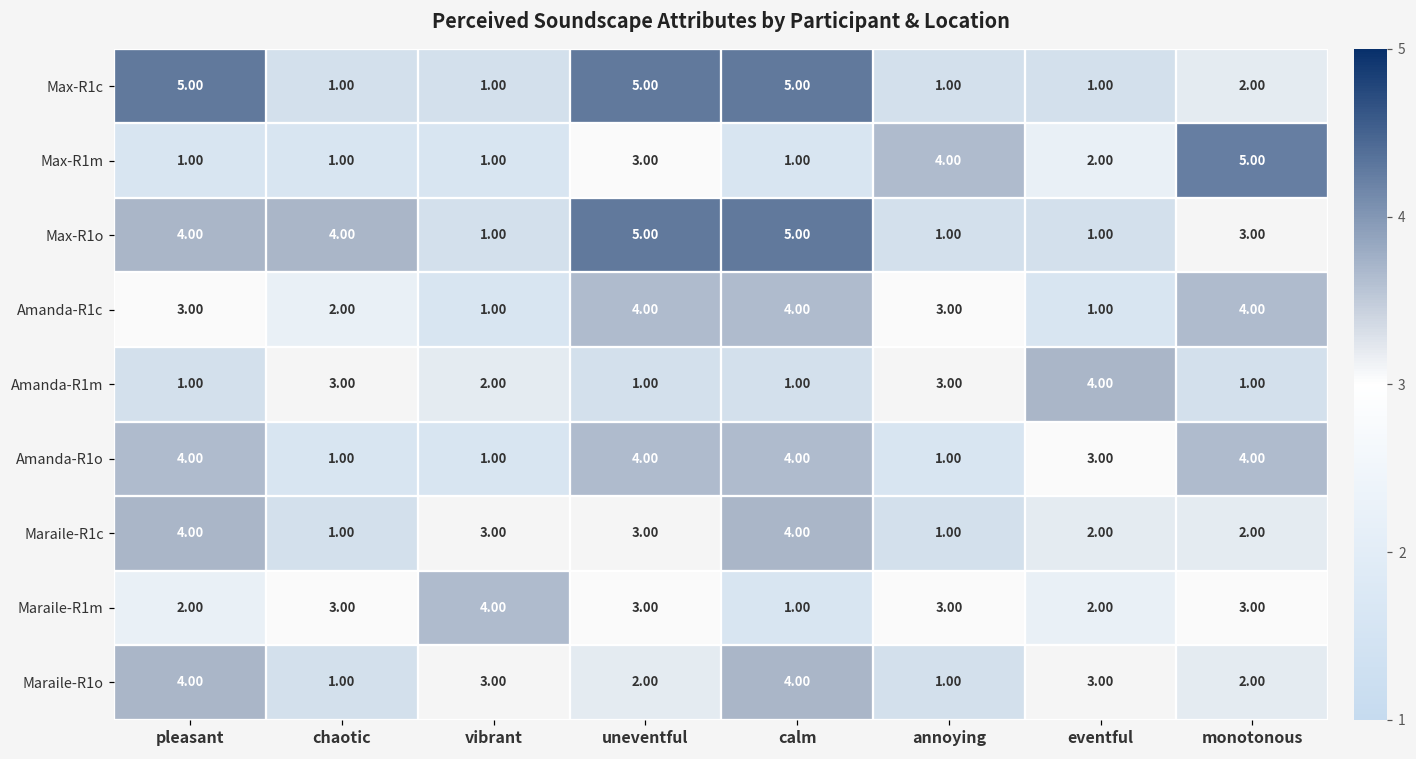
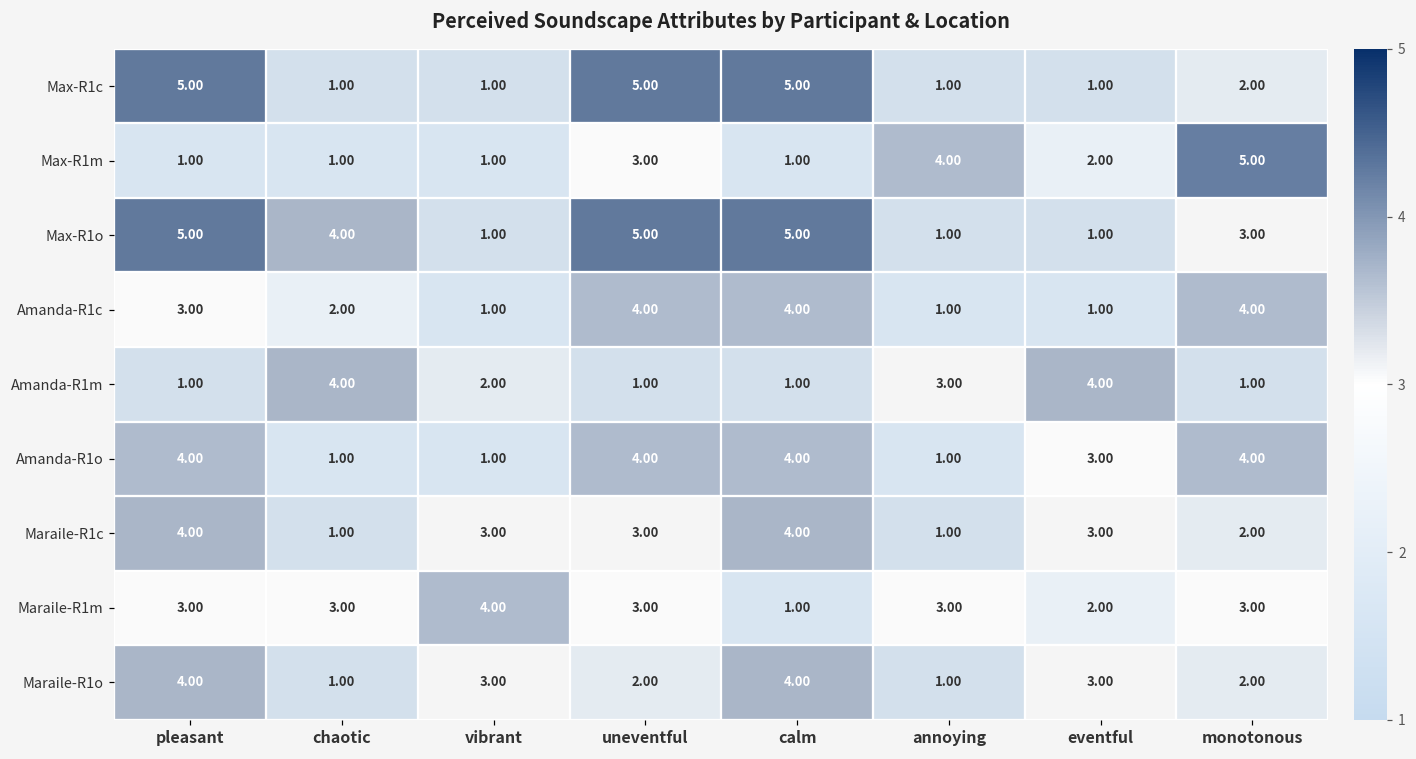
  {
    "Max-R1c": {
      "pleasant": 5.00,
      "chaotic": 1.00,
      "vibrant": 1.00,
      "uneventful": 5.00,
      "calm": 5.00,
      "annoying": 1.00,
      "eventful": 1.00,
      "monotonous": 2.00
    },
    "Max-R1m": {
      "pleasant": 1.00,
      "chaotic": 1.00,
      "vibrant": 1.00,
      "uneventful": 3.00,
      "calm": 1.00,
      "annoying": 4.00,
      "eventful": 2.00,
      "monotonous": 5.00
    },
    "Max-R1o": {
-     "pleasant": 4.00,
+     "pleasant": 5.00,
      "chaotic": 4.00,
      "vibrant": 1.00,
      "uneventful": 5.00,
      "calm": 5.00,
      "annoying": 1.00,
      "eventful": 1.00,
      "monotonous": 3.00
    },
    "Amanda-R1c": {
      "pleasant": 3.00,
      "chaotic": 2.00,
      "vibrant": 1.00,
      "uneventful": 4.00,
      "calm": 4.00,
-     "annoying": 3.00,
+     "annoying": 1.00,
      "eventful": 1.00,
      "monotonous": 4.00
    },
    "Amanda-R1m": {
      "pleasant": 1.00,
-     "chaotic": 3.00,
+     "chaotic": 4.00,
      "vibrant": 2.00,
      "uneventful": 1.00,
      "calm": 1.00,
      "annoying": 3.00,
      "eventful": 4.00,
      "monotonous": 1.00
    },
    "Amanda-R1o": {
      "pleasant": 4.00,
      "chaotic": 1.00,
      "vibrant": 1.00,
      "uneventful": 4.00,
      "calm": 4.00,
      "annoying": 1.00,
      "eventful": 3.00,
      "monotonous": 4.00
    },
    "Maraile-R1c": {
      "pleasant": 4.00,
      "chaotic": 1.00,
      "vibrant": 3.00,
      "uneventful": 3.00,
      "calm": 4.00,
      "annoying": 1.00,
-     "eventful": 2.00,
+     "eventful": 3.00,
      "monotonous": 2.00
    },
    "Maraile-R1m": {
-     "pleasant": 2.00,
+     "pleasant": 3.00,
      "chaotic": 3.00,
      "vibrant": 4.00,
      "uneventful": 3.00,
      "calm": 1.00,
      "annoying": 3.00,
      "eventful": 2.00,
      "monotonous": 3.00
    },
    "Maraile-R1o": {
      "pleasant": 4.00,
      "chaotic": 1.00,
      "vibrant": 3.00,
      "uneventful": 2.00,
      "calm": 4.00,
      "annoying": 1.00,
      "eventful": 3.00,
      "monotonous": 2.00
    }
  }
